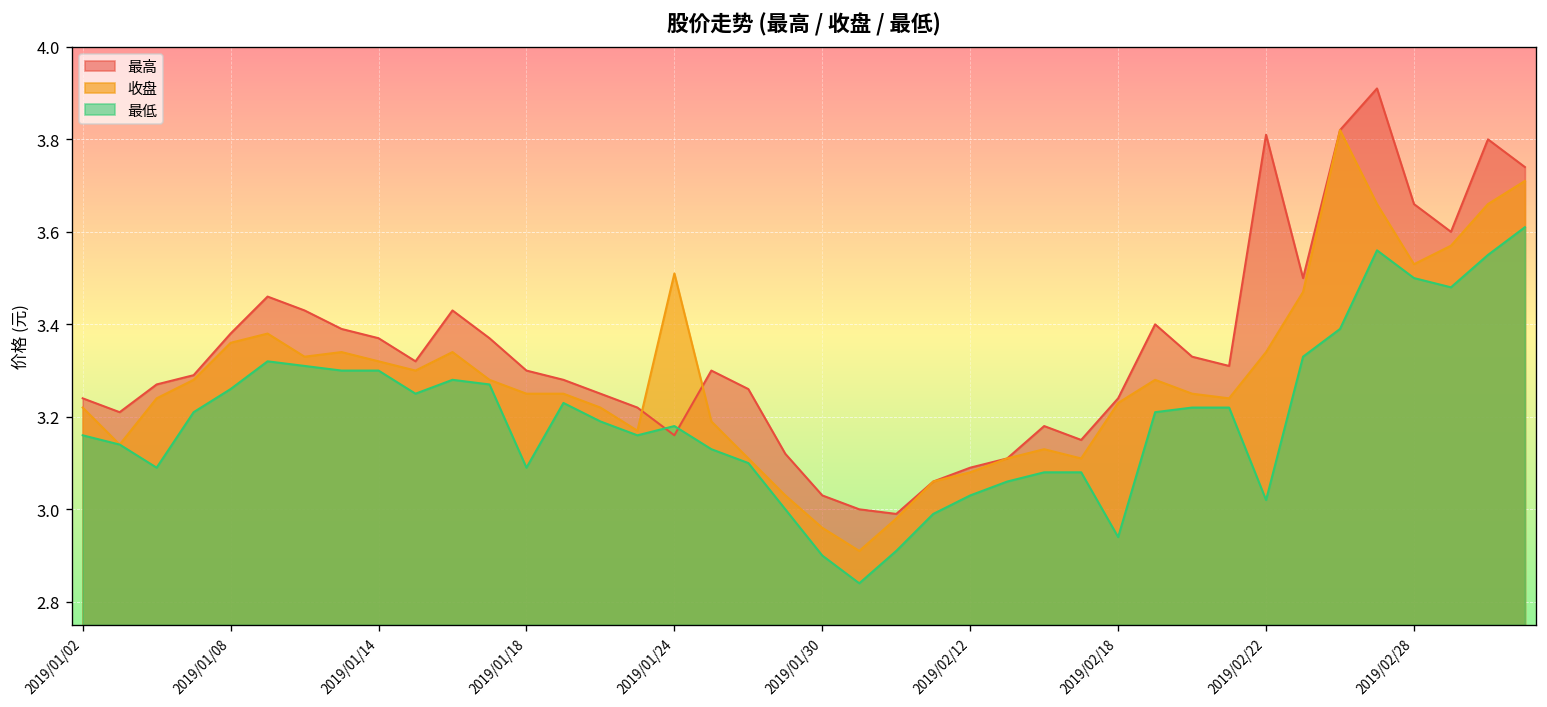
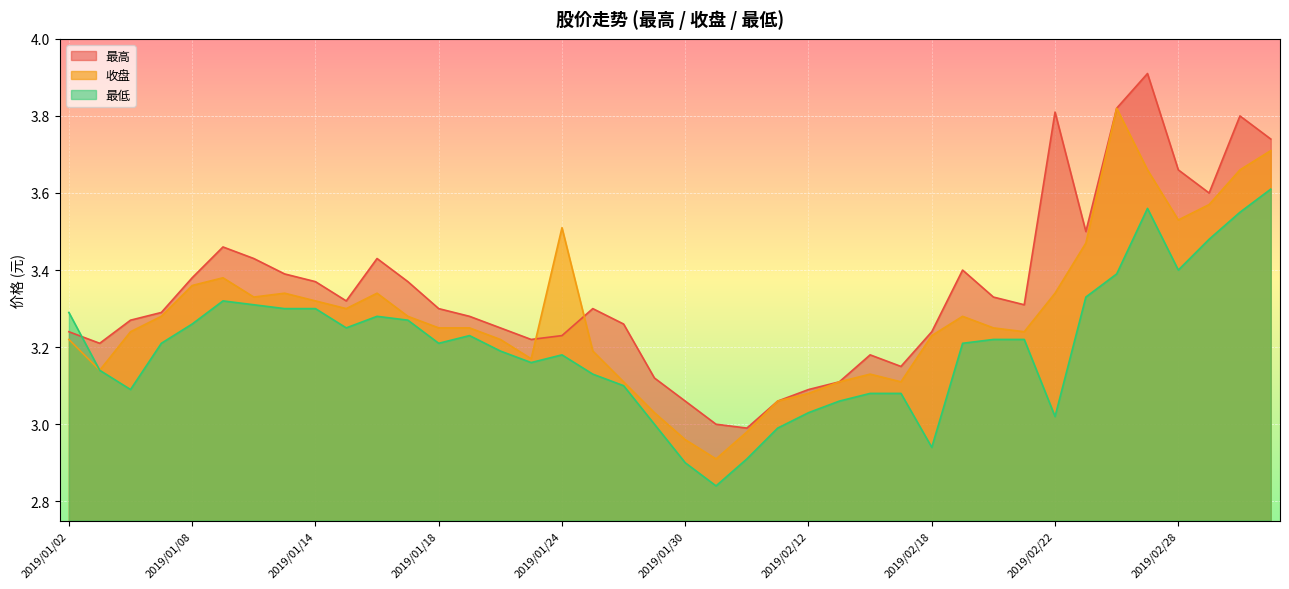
  {
    "最高": {
      "2019/01/02": 3.24,
      "2019/01/08": 3.38,
      "2019/01/14": 3.37,
      "2019/01/18": 3.30,
-     "2019/01/24": 3.16,
-     "2019/01/30": 3.03,
+     "2019/01/24": 3.23,
+     "2019/01/30": 3.06,
      "2019/02/12": 3.09,
      "2019/02/18": 3.24,
      "2019/02/22": 3.81,
      "2019/02/28": 3.66
    },
    "收盘": {
      "2019/01/02": 3.22,
      "2019/01/08": 3.36,
      "2019/01/14": 3.32,
      "2019/01/18": 3.25,
      "2019/01/24": 3.51,
      "2019/01/30": 2.96,
      "2019/02/12": 3.08,
      "2019/02/18": 3.23,
      "2019/02/22": 3.34,
      "2019/02/28": 3.53
    },
    "最低": {
-     "2019/01/02": 3.16,
+     "2019/01/02": 3.29,
      "2019/01/08": 3.26,
      "2019/01/14": 3.30,
-     "2019/01/18": 3.09,
+     "2019/01/18": 3.21,
      "2019/01/24": 3.18,
      "2019/01/30": 2.90,
      "2019/02/12": 3.03,
      "2019/02/18": 2.94,
      "2019/02/22": 3.02,
-     "2019/02/28": 3.5
+     "2019/02/28": 3.4
    }
  }
